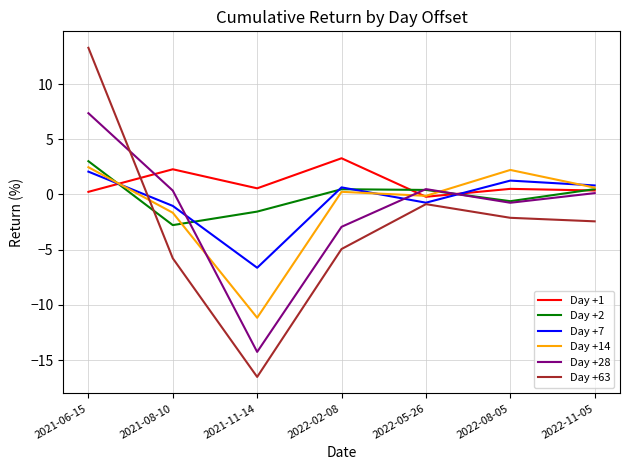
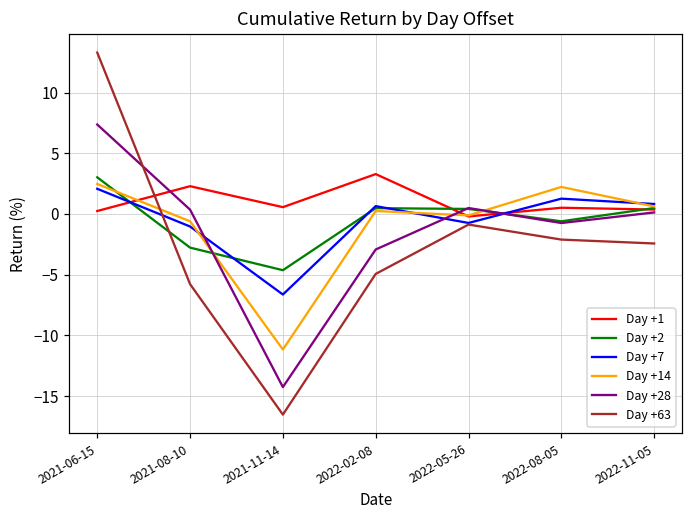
  {
    "Day +1": {
      "2021-06-15": 0.2,
      "2021-08-10": 2.3,
      "2021-11-14": 0.6,
      "2022-02-08": 3.3,
      "2022-08-05": 0.5
    },
    "Day +2": {
      "2021-06-15": 3.0,
      "2021-08-10": -2.8,
-     "2021-11-14": -1.5
+     "2021-11-14": -4.6
    },
    "Day +7": {
      "2021-06-15": 2.1,
      "2021-08-10": -1.0,
      "2021-11-14": -6.6,
      "2022-08-05": 1.3
    },
    "Day +14": {
      "2021-06-15": 2.5,
-     "2021-08-10": -1.7,
+     "2021-08-10": -0.6,
      "2021-11-14": -11.2,
      "2022-02-08": 0.2,
      "2022-08-05": 2.2
    },
    "Day +28": {
      "2021-06-15": 7.4,
      "2021-08-10": 0.4,
      "2021-11-14": -14.3,
      "2022-02-08": -2.9,
      "2022-11-05": 0.1
    },
    "Day +63": {
      "2021-06-15": 13.3,
      "2021-08-10": -5.8,
      "2021-11-14": -16.5,
      "2022-02-08": -4.9,
      "2022-08-05": -2.1,
      "2022-11-05": -2.4
    }
  }
